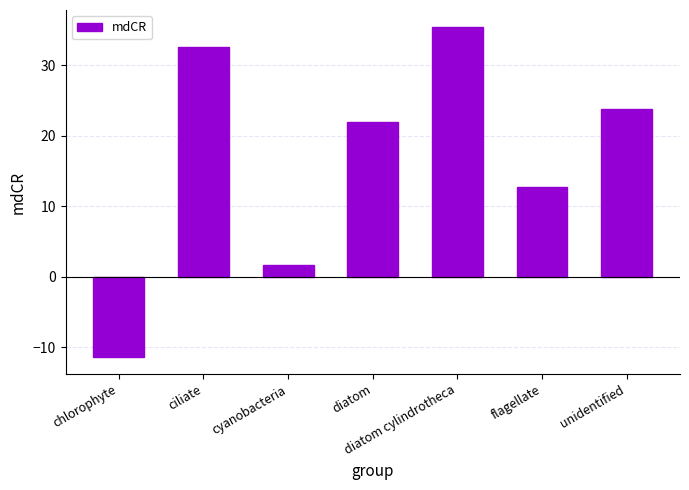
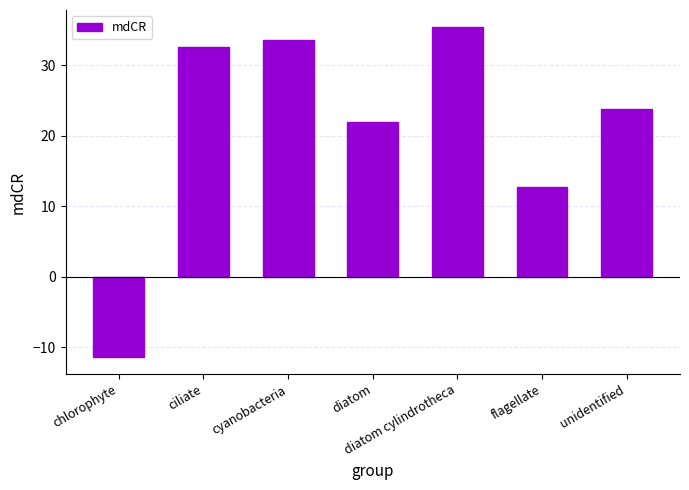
  {
    "chlorophyte": -11,
    "ciliate": 33,
-   "cyanobacteria": 2,
+   "cyanobacteria": 33,
    "diatom": 22,
    "diatom cylindrotheca": 35,
    "flagellate": 13,
    "unidentified": 24
  }
